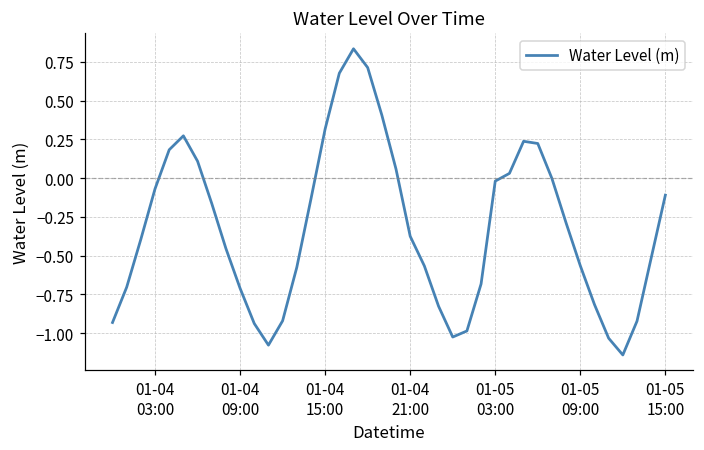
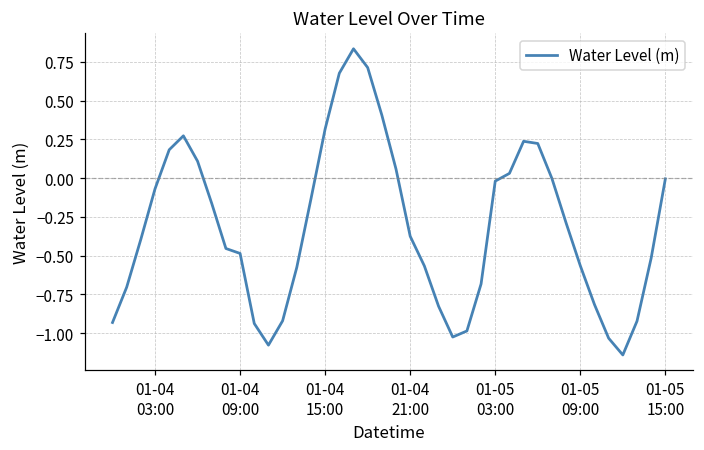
  {
    "01-04 03:00": -0.07,
-   "01-04 09:00": -0.71,
+   "01-04 09:00": -0.49,
    "01-04 15:00": 0.32,
    "01-04 21:00": -0.38,
    "01-05 03:00": -0.02,
    "01-05 09:00": -0.57,
-   "01-05 15:00": -0.11
+   "01-05 15:00": -0.01
  }
